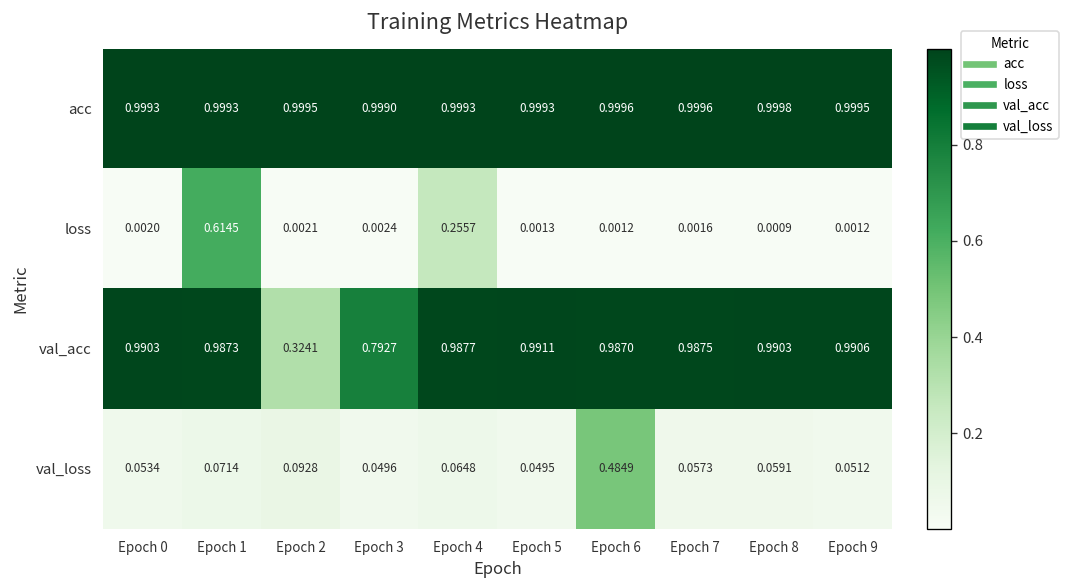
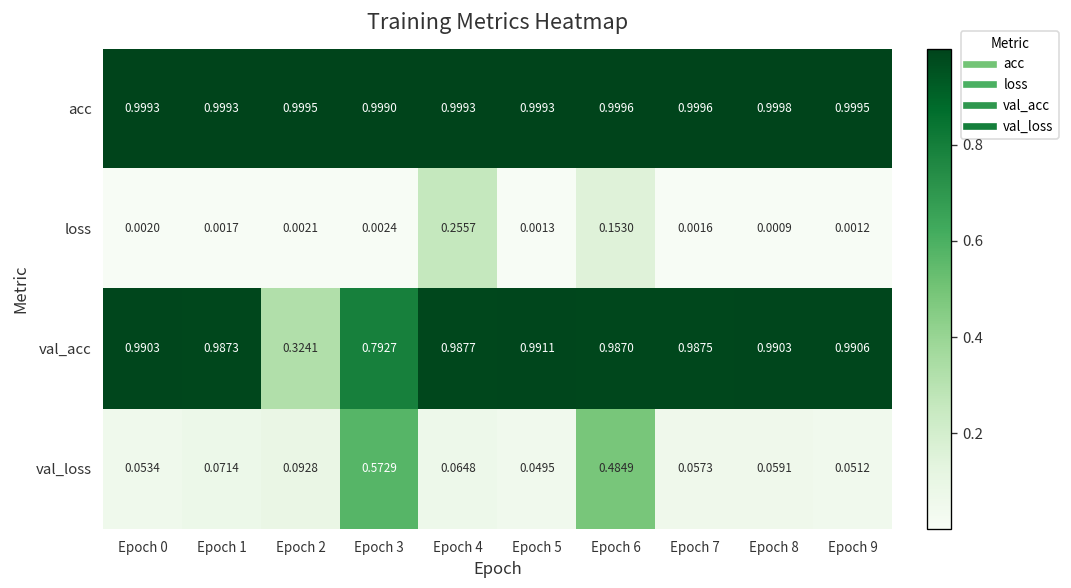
  {
    "acc": {
      "Epoch 0": 0.9993,
      "Epoch 1": 0.9993,
      "Epoch 2": 0.9995,
      "Epoch 3": 0.9990,
      "Epoch 4": 0.9993,
      "Epoch 5": 0.9993,
      "Epoch 6": 0.9996,
      "Epoch 7": 0.9996,
      "Epoch 8": 0.9998,
      "Epoch 9": 0.9995
    },
    "loss": {
      "Epoch 0": 0.0020,
-     "Epoch 1": 0.6145,
+     "Epoch 1": 0.0017,
      "Epoch 2": 0.0021,
      "Epoch 3": 0.0024,
      "Epoch 4": 0.2557,
      "Epoch 5": 0.0013,
-     "Epoch 6": 0.0012,
+     "Epoch 6": 0.1530,
      "Epoch 7": 0.0016,
      "Epoch 8": 0.0009,
      "Epoch 9": 0.0012
    },
    "val_acc": {
      "Epoch 0": 0.9903,
      "Epoch 1": 0.9873,
      "Epoch 2": 0.3241,
      "Epoch 3": 0.7927,
      "Epoch 4": 0.9877,
      "Epoch 5": 0.9911,
      "Epoch 6": 0.9870,
      "Epoch 7": 0.9875,
      "Epoch 8": 0.9903,
      "Epoch 9": 0.9906
    },
    "val_loss": {
      "Epoch 0": 0.0534,
      "Epoch 1": 0.0714,
      "Epoch 2": 0.0928,
-     "Epoch 3": 0.0496,
+     "Epoch 3": 0.5729,
      "Epoch 4": 0.0648,
      "Epoch 5": 0.0495,
      "Epoch 6": 0.4849,
      "Epoch 7": 0.0573,
      "Epoch 8": 0.0591,
      "Epoch 9": 0.0512
    }
  }
